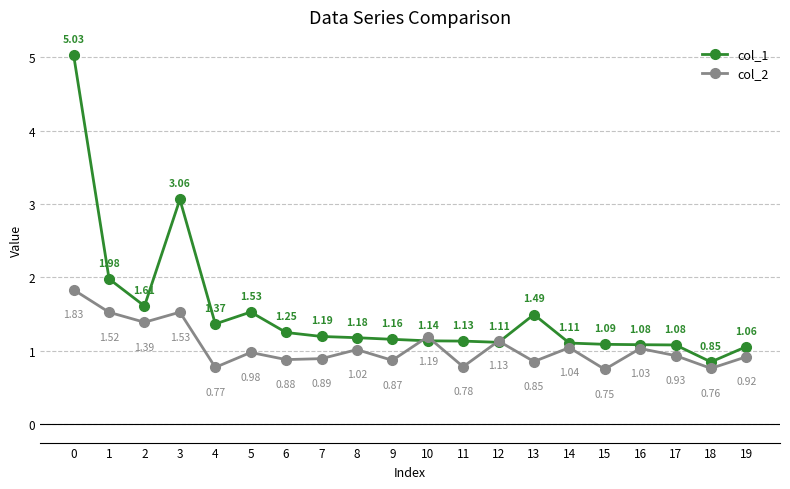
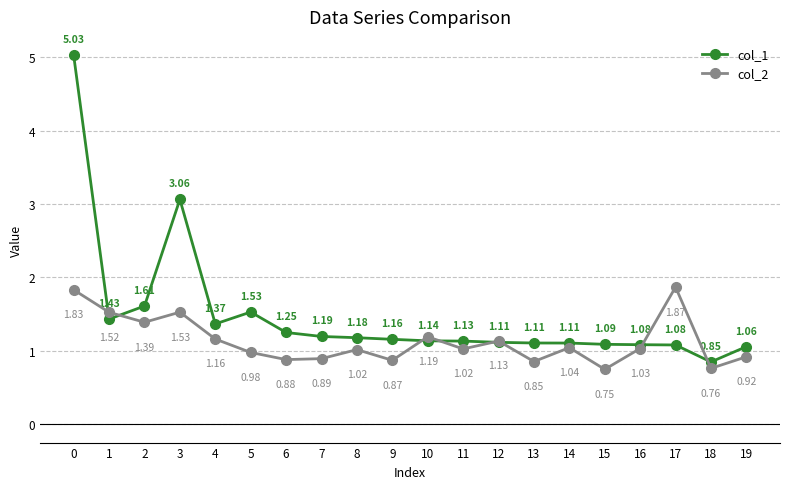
  {
    "col_1": {
      "0": 5.03,
-     "1": 1.98,
+     "1": 1.43,
      "2": 1.61,
      "3": 3.06,
      "4": 1.37,
      "5": 1.53,
      "6": 1.25,
      "7": 1.19,
      "8": 1.18,
      "9": 1.16,
      "10": 1.14,
      "11": 1.13,
-     "13": 1.49,
+     "13": 1.11,
      "14": 1.11,
      "15": 1.09,
      "16": 1.08,
      "17": 1.08,
      "18": 0.85,
      "19": 1.06
    },
    "col_2": {
      "0": 1.83,
      "1": 1.52,
      "2": 1.39,
      "3": 1.53,
-     "4": 0.77,
+     "4": 1.16,
      "5": 0.98,
      "6": 0.88,
      "7": 0.89,
      "8": 1.02,
      "9": 0.87,
      "10": 1.19,
-     "11": 0.78,
+     "11": 1.02,
      "13": 0.85,
      "14": 1.04,
      "15": 0.75,
      "16": 1.03,
-     "17": 0.93,
+     "17": 1.87,
      "18": 0.76,
      "19": 0.92
    }
  }
